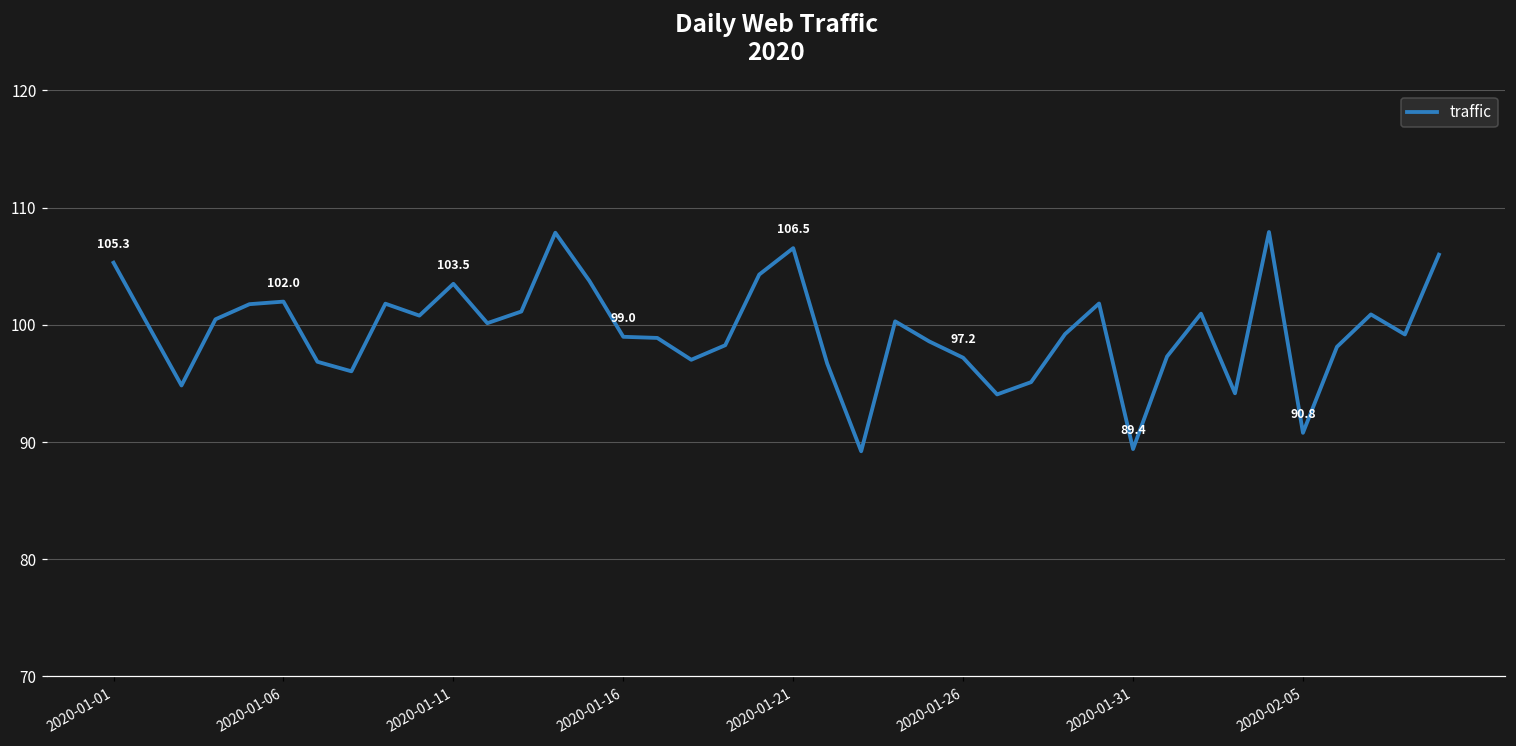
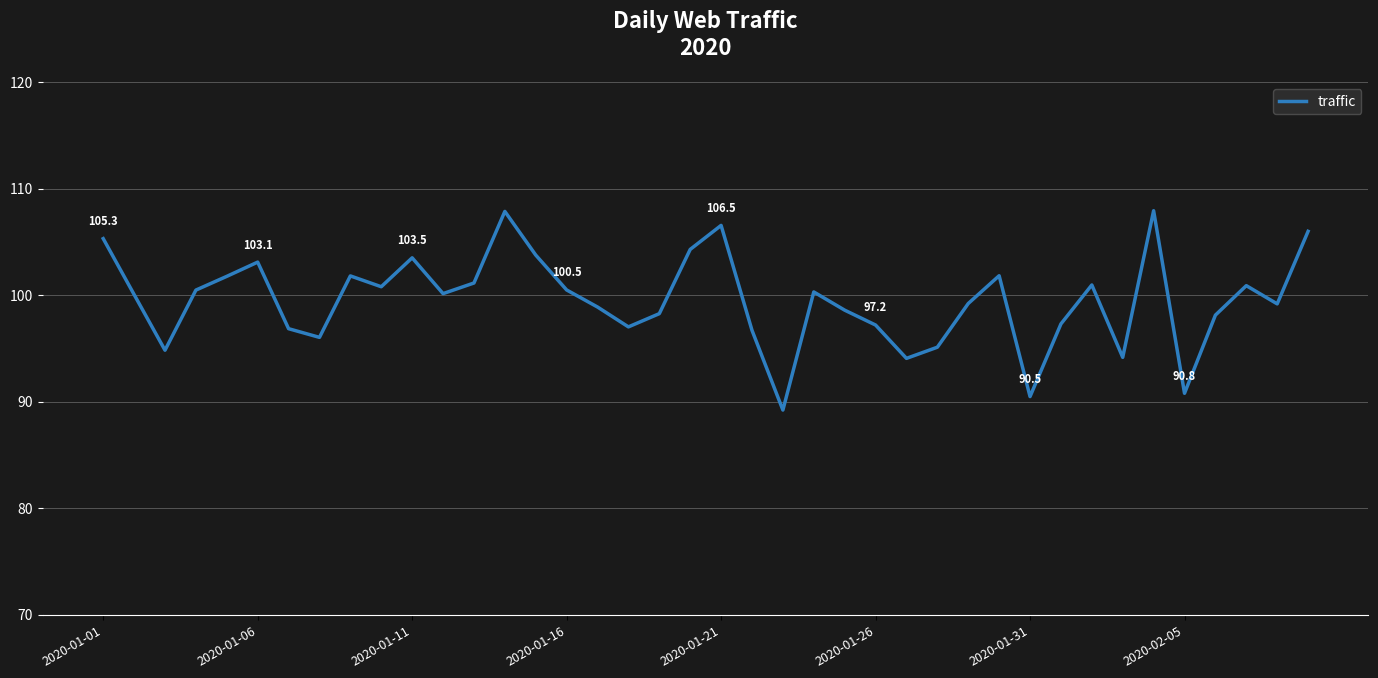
  {
    "2020-01-01": 105.3,
-   "2020-01-06": 102.0,
+   "2020-01-06": 103.1,
    "2020-01-11": 103.5,
-   "2020-01-16": 99.0,
+   "2020-01-16": 100.5,
    "2020-01-21": 106.5,
    "2020-01-26": 97.2,
-   "2020-01-31": 89.4,
+   "2020-01-31": 90.5,
    "2020-02-05": 90.8
  }
